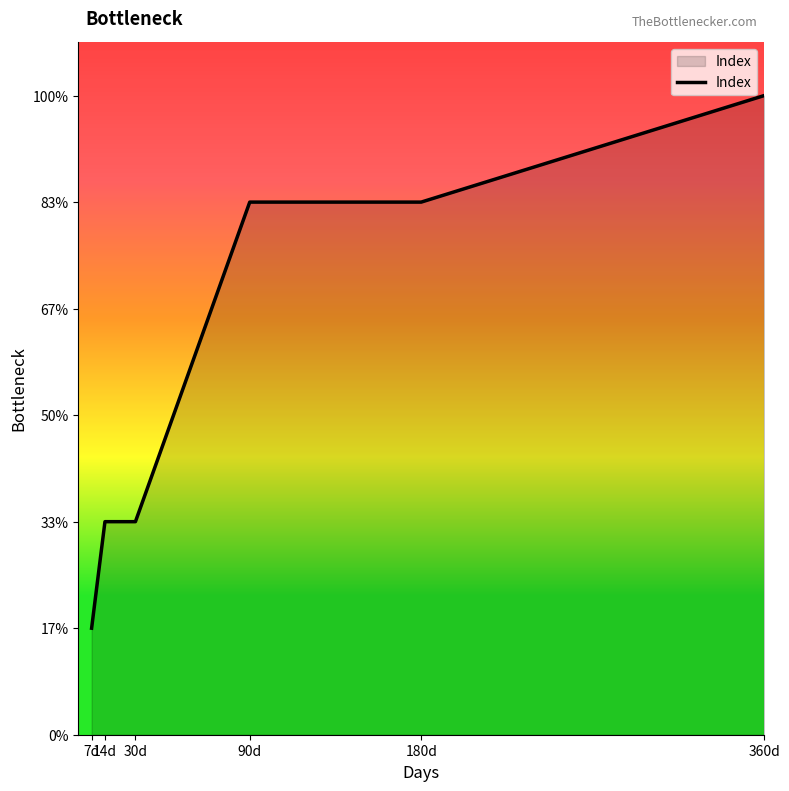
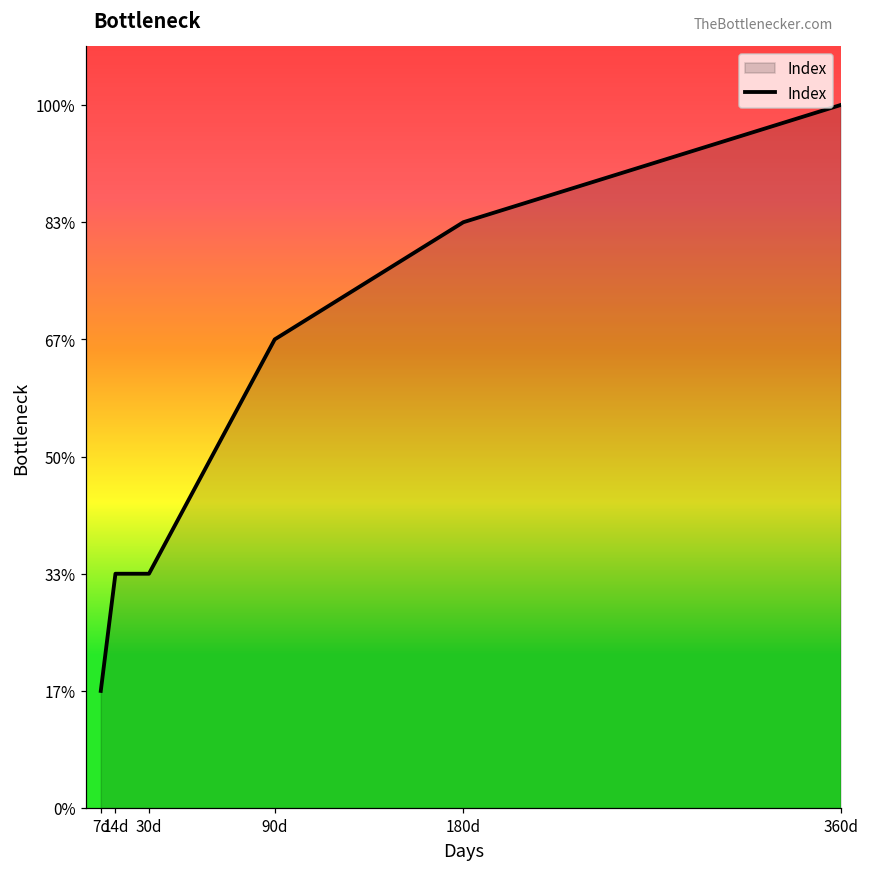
  {
    "30d": "33%",
-   "90d": "83%",
+   "90d": "67%",
    "180d": "83%",
    "360d": "100%"
  }
